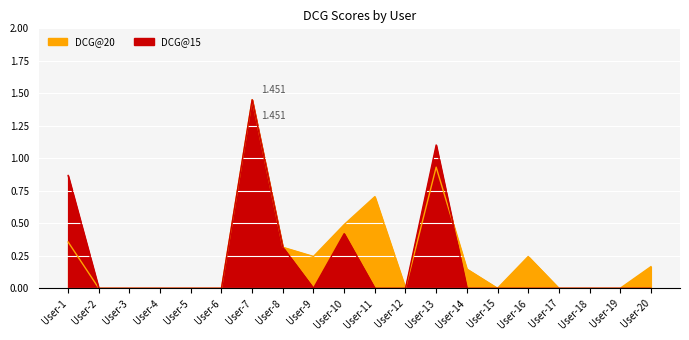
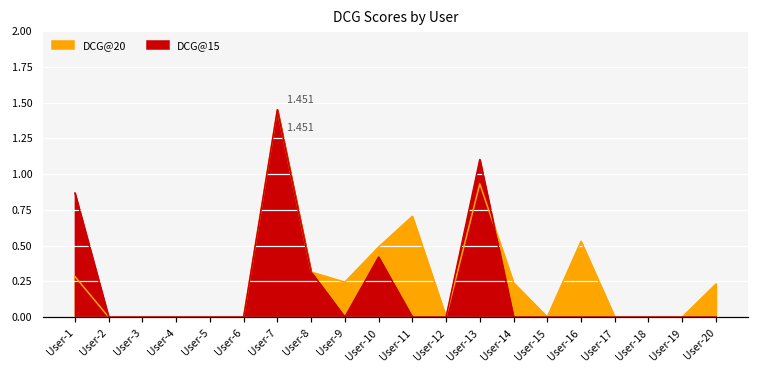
  {
    "DCG@20": {
-     "User-1": 0.36,
+     "User-1": 0.28,
      "User-9": 0.24,
      "User-10": 0.49,
      "User-11": 0.70,
      "User-13": 0.93,
-     "User-14": 0.15,
-     "User-16": 0.24,
-     "User-20": 0.17
+     "User-14": 0.24,
+     "User-16": 0.53,
+     "User-20": 0.23
    },
    "DCG@15": {
      "User-1": 0.87,
      "User-9": 0.00,
      "User-10": 0.42,
      "User-11": 0.00,
      "User-13": 1.10,
      "User-14": 0.00,
      "User-16": 0.00,
      "User-20": 0.00
    }
  }
